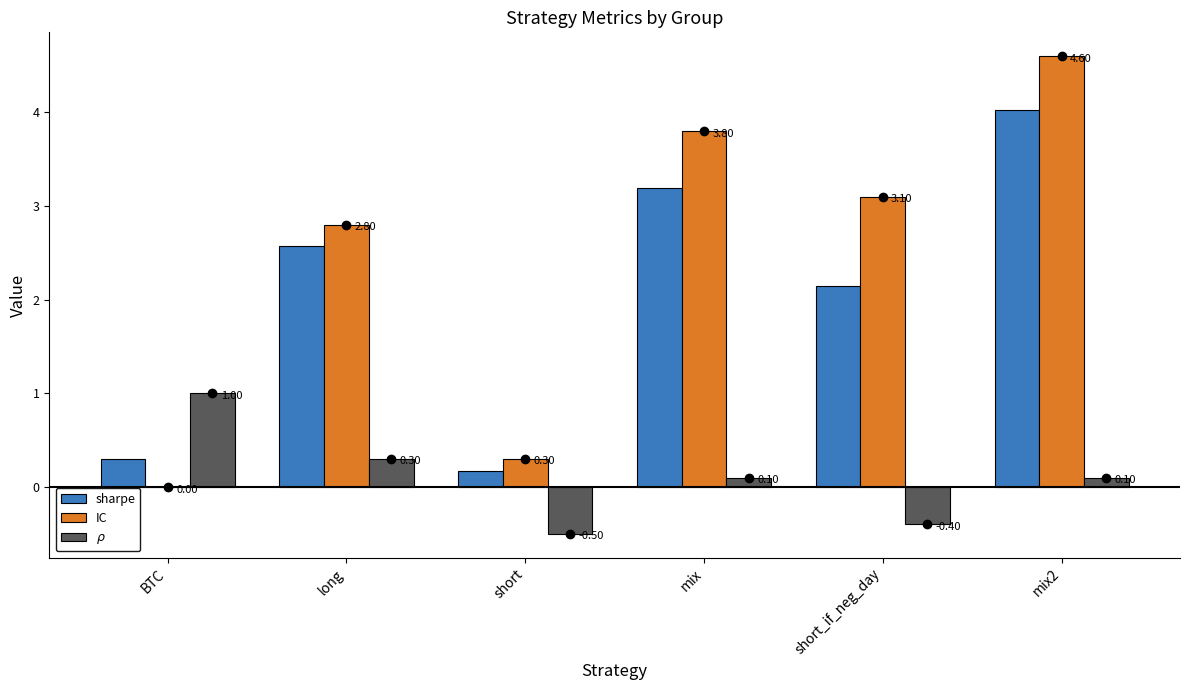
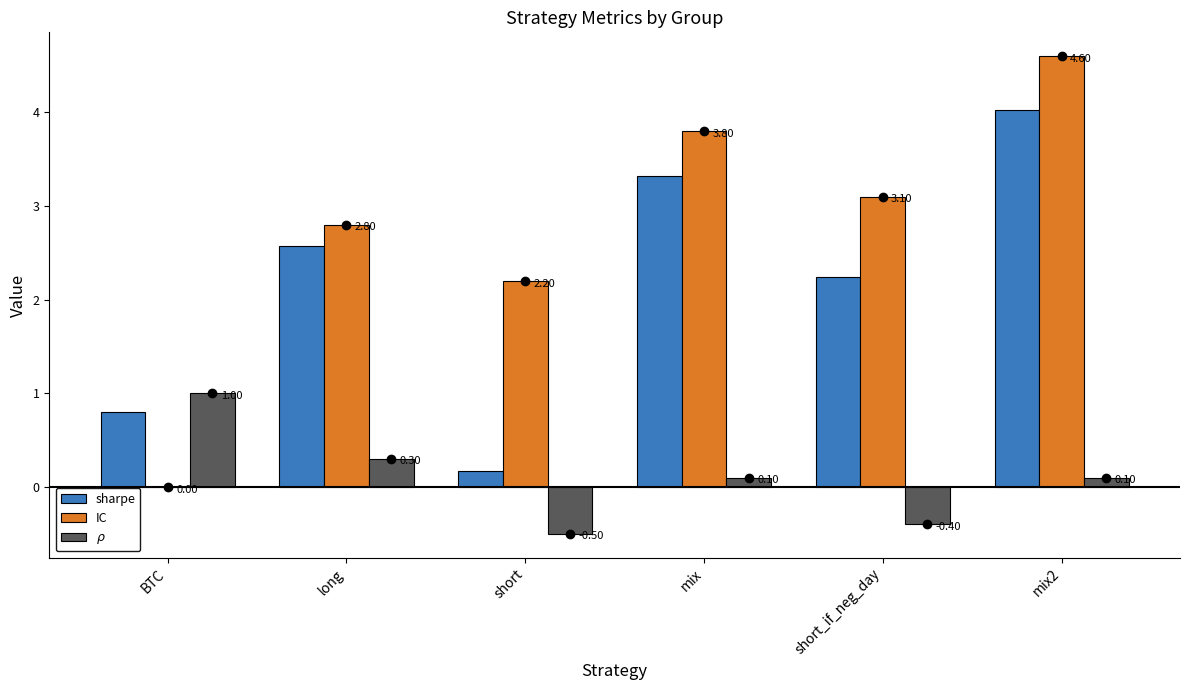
  {
    "sharpe": {
-     "BTC": 0.3,
+     "BTC": 0.8,
      "long": 2.6,
      "short": 0.2,
-     "mix": 3.2,
-     "short_if_neg_day": 2.15,
+     "mix": 3.3,
+     "short_if_neg_day": 2.24,
      "mix2": 4.0
    },
    "IC": {
      "BTC": 0.00,
      "long": 2.80,
-     "short": 0.30,
+     "short": 2.20,
      "mix": 3.80,
      "short_if_neg_day": 3.10,
      "mix2": 4.60
    }
  }
